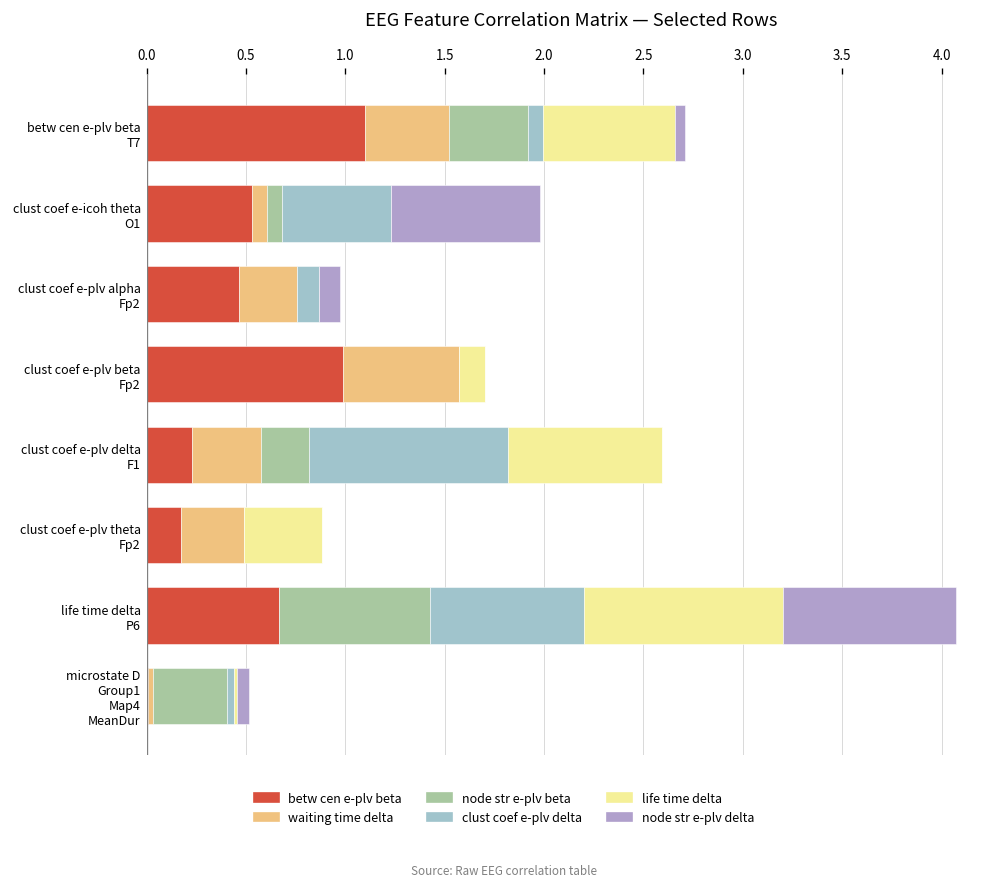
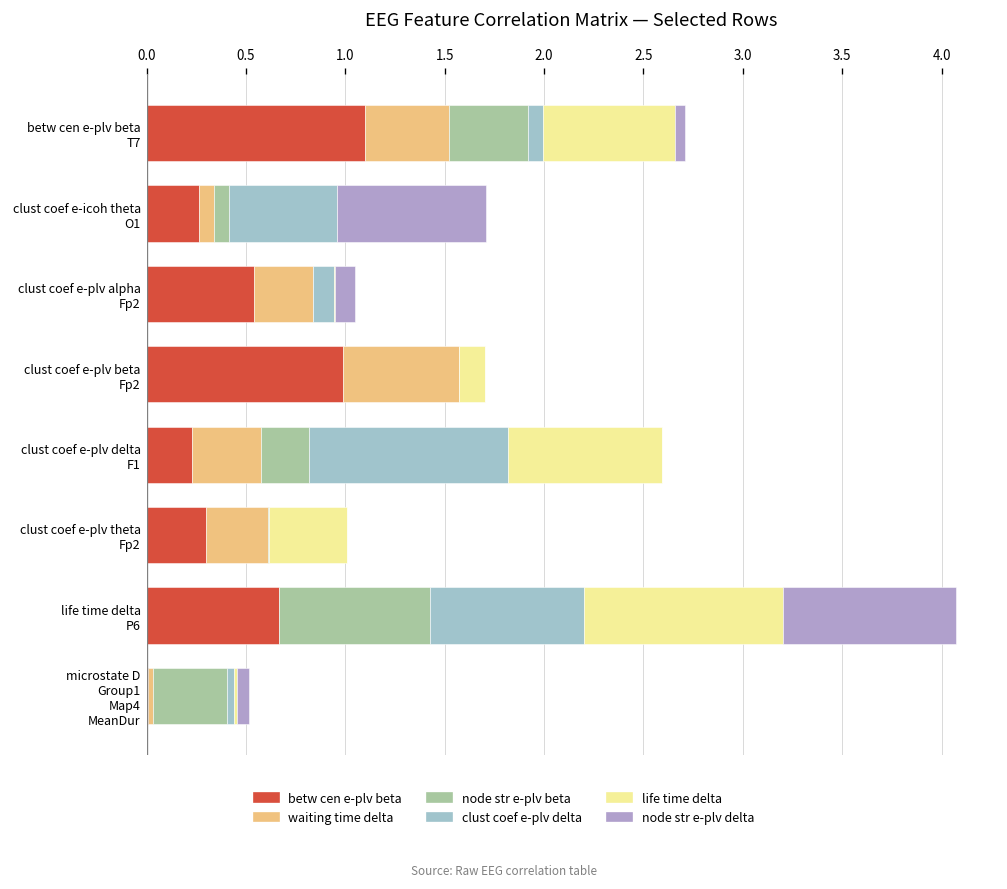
  {
    "betw cen e-plv beta": {
      "betw cen e-plv beta T7": 1.10,
-     "clust coef e-icoh theta O1": 0.53,
-     "clust coef e-plv alpha Fp2": 0.46,
+     "clust coef e-icoh theta O1": 0.26,
+     "clust coef e-plv alpha Fp2": 0.54,
      "clust coef e-plv beta Fp2": 0.99,
      "clust coef e-plv delta F1": 0.23,
-     "clust coef e-plv theta Fp2": 0.17,
+     "clust coef e-plv theta Fp2": 0.30,
      "life time delta P6": 0.67
    }
  }
